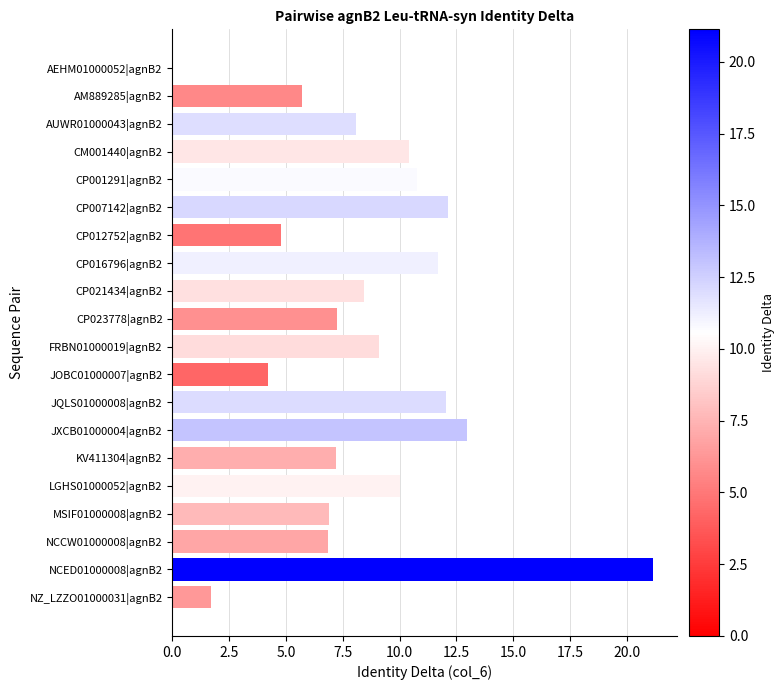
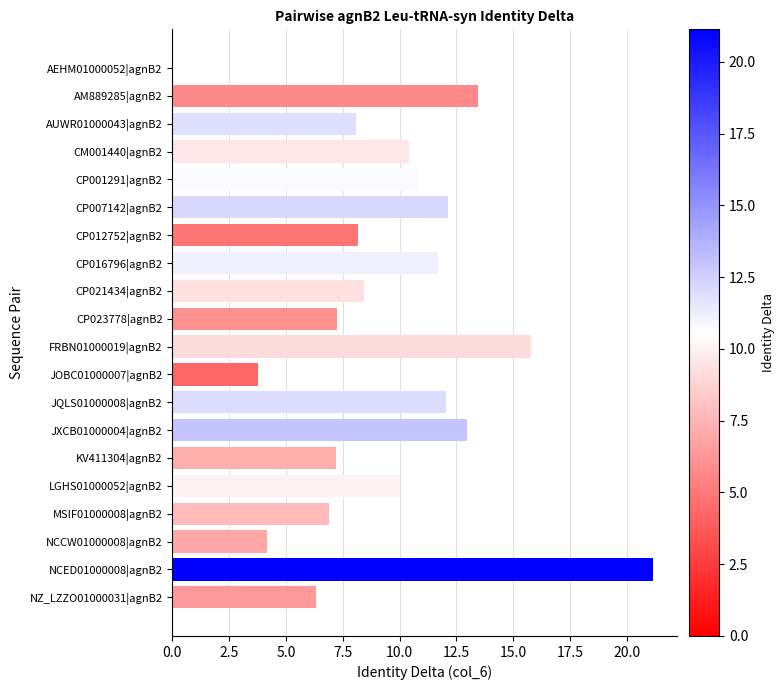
  {
    "AEHM01000052|agnB2": 0.0,
-   "AM889285|agnB2": 5.7,
+   "AM889285|agnB2": 13.5,
    "AUWR01000043|agnB2": 8.1,
    "CM001440|agnB2": 10.4,
    "CP001291|agnB2": 10.8,
    "CP007142|agnB2": 12.1,
-   "CP012752|agnB2": 4.8,
+   "CP012752|agnB2": 8.2,
    "CP016796|agnB2": 11.7,
    "CP021434|agnB2": 8.4,
    "CP023778|agnB2": 7.2,
-   "FRBN01000019|agnB2": 9.1,
-   "JOBC01000007|agnB2": 4.2,
+   "FRBN01000019|agnB2": 15.8,
+   "JOBC01000007|agnB2": 3.8,
    "JQLS01000008|agnB2": 12.0,
    "JXCB01000004|agnB2": 13.0,
    "KV411304|agnB2": 7.2,
    "LGHS01000052|agnB2": 10.0,
    "MSIF01000008|agnB2": 6.9,
-   "NCCW01000008|agnB2": 6.9,
+   "NCCW01000008|agnB2": 4.2,
    "NCED01000008|agnB2": 21.1,
-   "NZ_LZZO01000031|agnB2": 1.7
+   "NZ_LZZO01000031|agnB2": 6.3
  }
